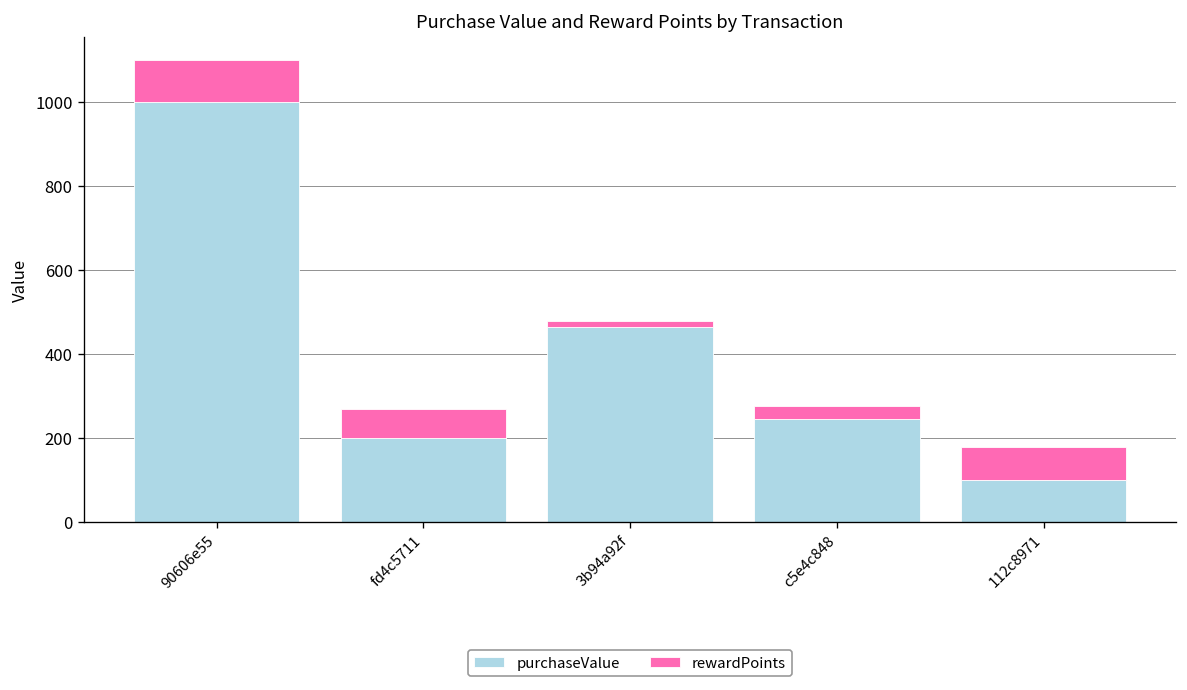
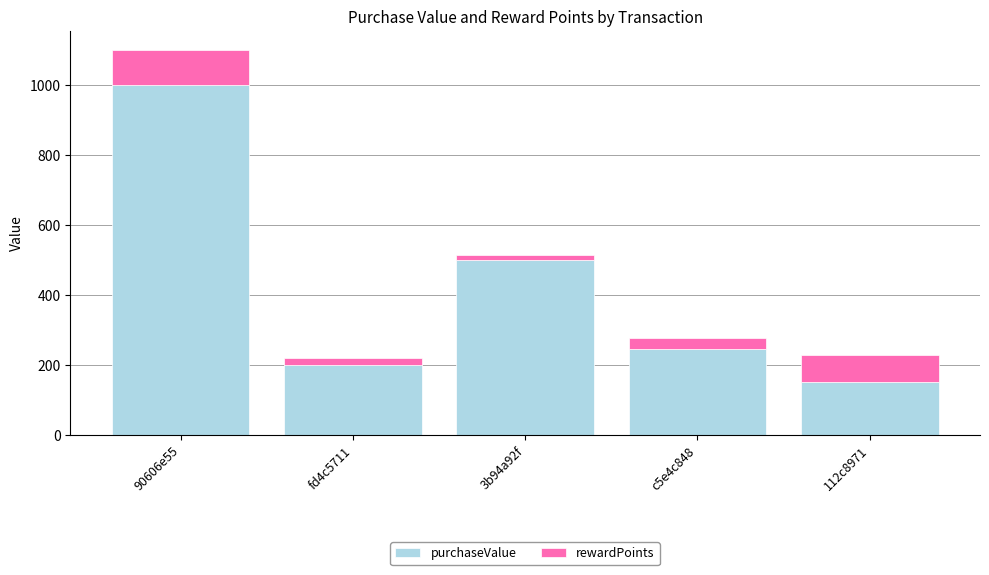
  {
    "purchaseValue": {
      "90606e55": 1000,
      "fd4c5711": 200,
-     "3b94a92f": 460,
+     "3b94a92f": 500,
      "c5e4c848": 250,
-     "112c8971": 100
+     "112c8971": 150
    },
    "rewardPoints": {
      "90606e55": 100,
-     "fd4c5711": 70,
+     "fd4c5711": 20,
      "3b94a92f": 10,
      "c5e4c848": 30,
      "112c8971": 80
    }
  }
